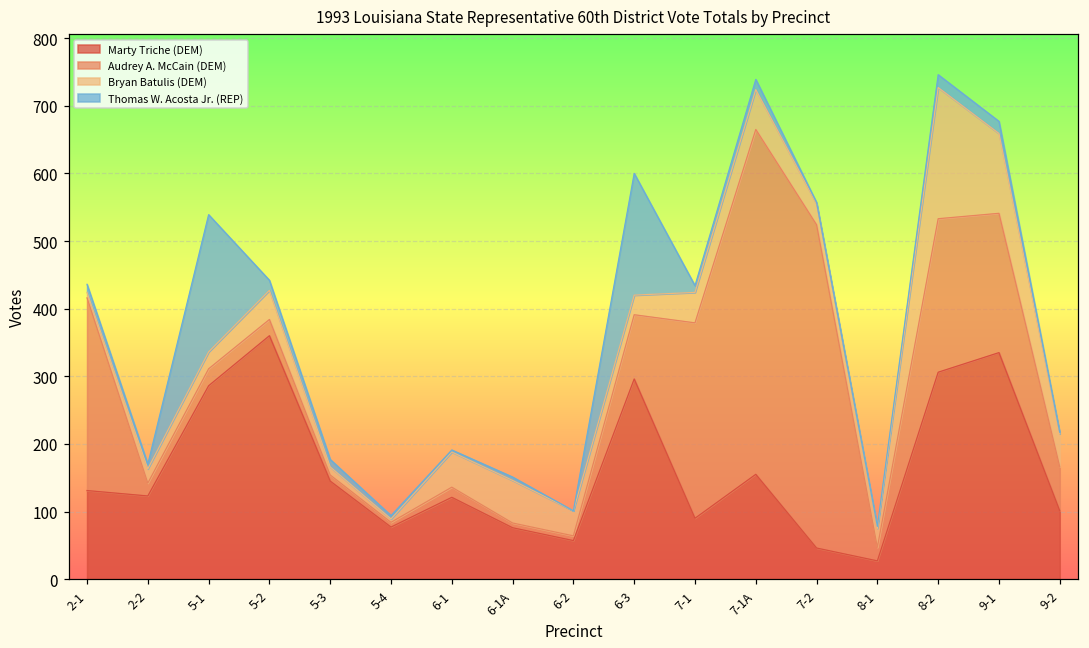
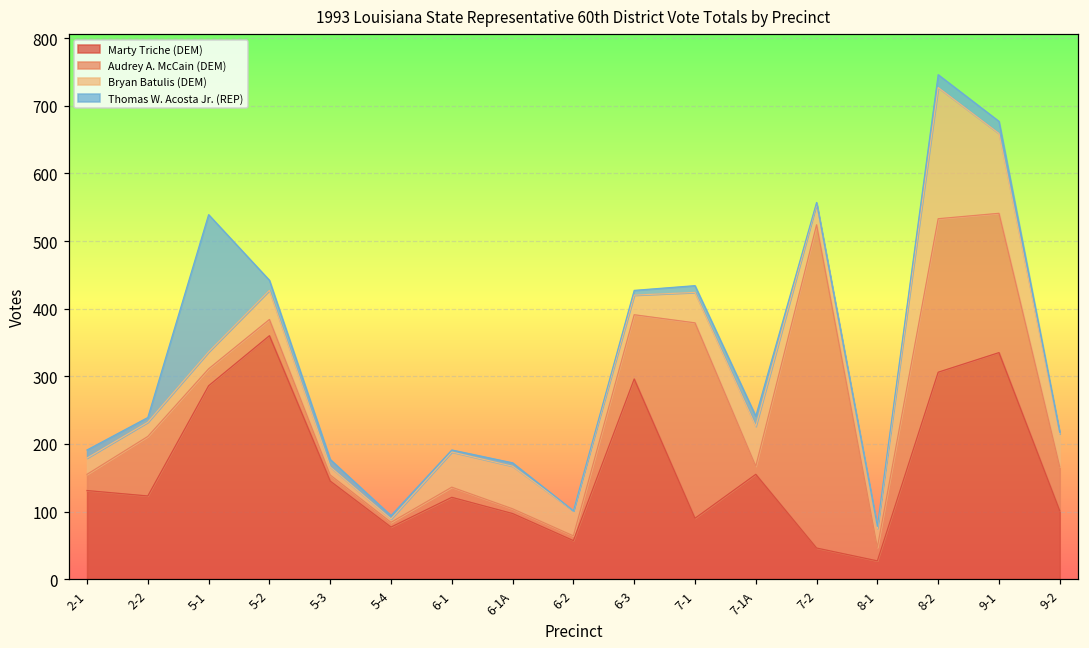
  {
    "Marty Triche (DEM)": {
      "2-1": 130,
      "2-2": 120,
      "5-1": 290,
      "5-2": 360,
      "5-3": 150,
      "5-4": 80,
      "6-1": 120,
-     "6-1A": 80,
+     "6-1A": 100,
      "6-2": 60,
      "6-3": 300,
      "7-1": 90,
      "7-1A": 160,
      "7-2": 50,
      "8-1": 30,
      "8-2": 310,
      "9-1": 340,
      "9-2": 100
    },
    "Audrey A. McCain (DEM)": {
-     "2-1": 290,
-     "2-2": 20,
+     "2-1": 20,
+     "2-2": 90,
      "5-1": 30,
      "5-2": 20,
      "5-3": 10,
      "5-4": 10,
      "6-1": 20,
      "6-1A": 10,
      "6-2": 10,
      "6-3": 100,
      "7-1": 290,
-     "7-1A": 510,
+     "7-1A": 10,
      "7-2": 480,
      "8-1": 20,
      "8-2": 230,
      "9-1": 210,
      "9-2": 70
    },
    "Bryan Batulis (DEM)": {
-     "2-1": 10,
+     "2-1": 20,
      "2-2": 20,
      "5-1": 30,
      "5-2": 40,
      "5-3": 10,
      "5-4": 10,
      "6-1A": 60,
      "6-3": 30,
      "7-1": 50,
      "7-1A": 60,
      "8-2": 190,
      "9-1": 120
    },
    "Thomas W. Acosta Jr. (REP)": {
      "2-1": 10,
      "2-2": 10,
      "5-1": 200,
      "5-2": 20,
      "5-3": 10,
      "5-4": 10,
      "6-1A": 10,
-     "6-3": 180,
+     "6-3": 10,
      "7-1": 10,
      "7-1A": 20,
      "8-2": 20,
      "9-1": 20
    }
  }
